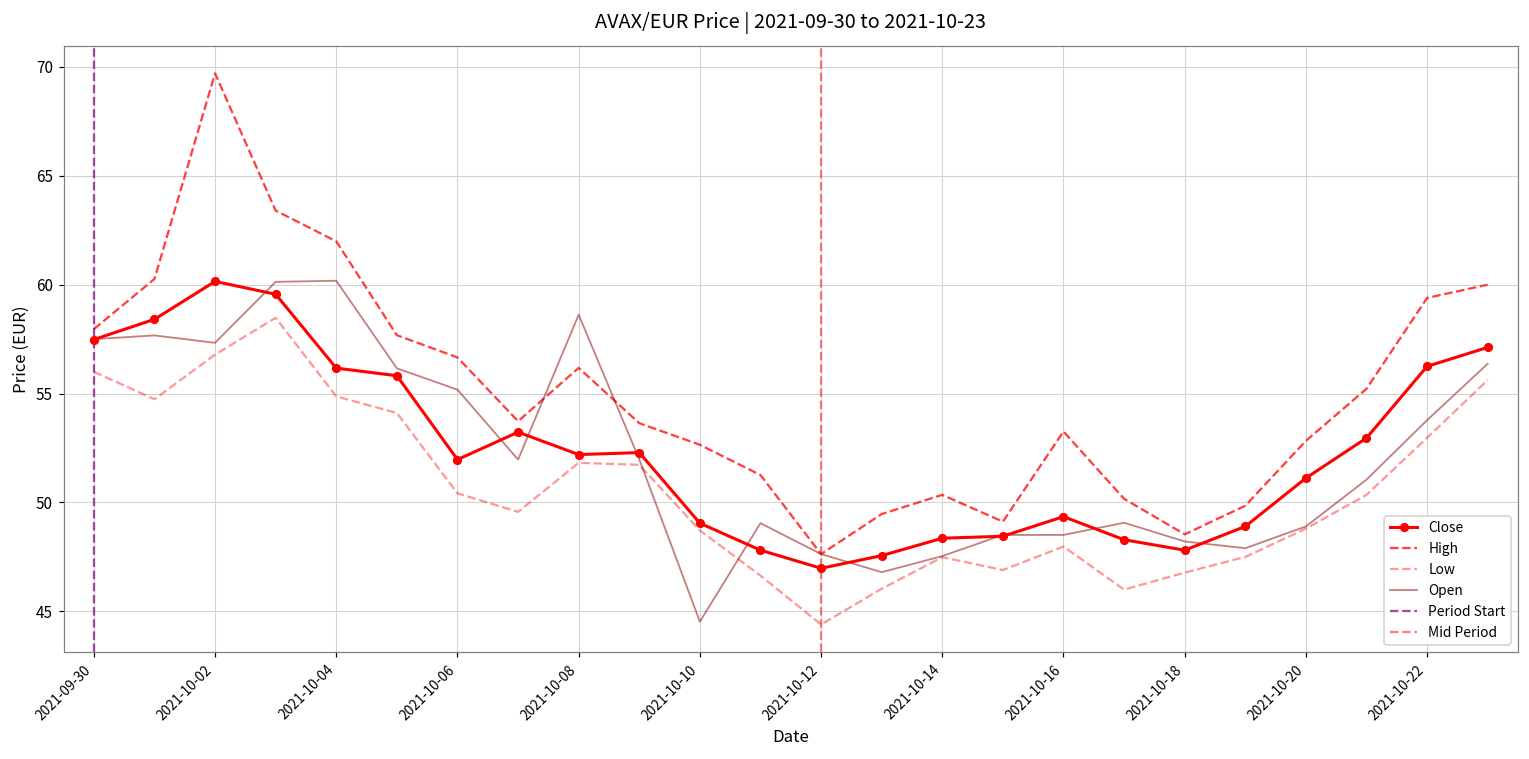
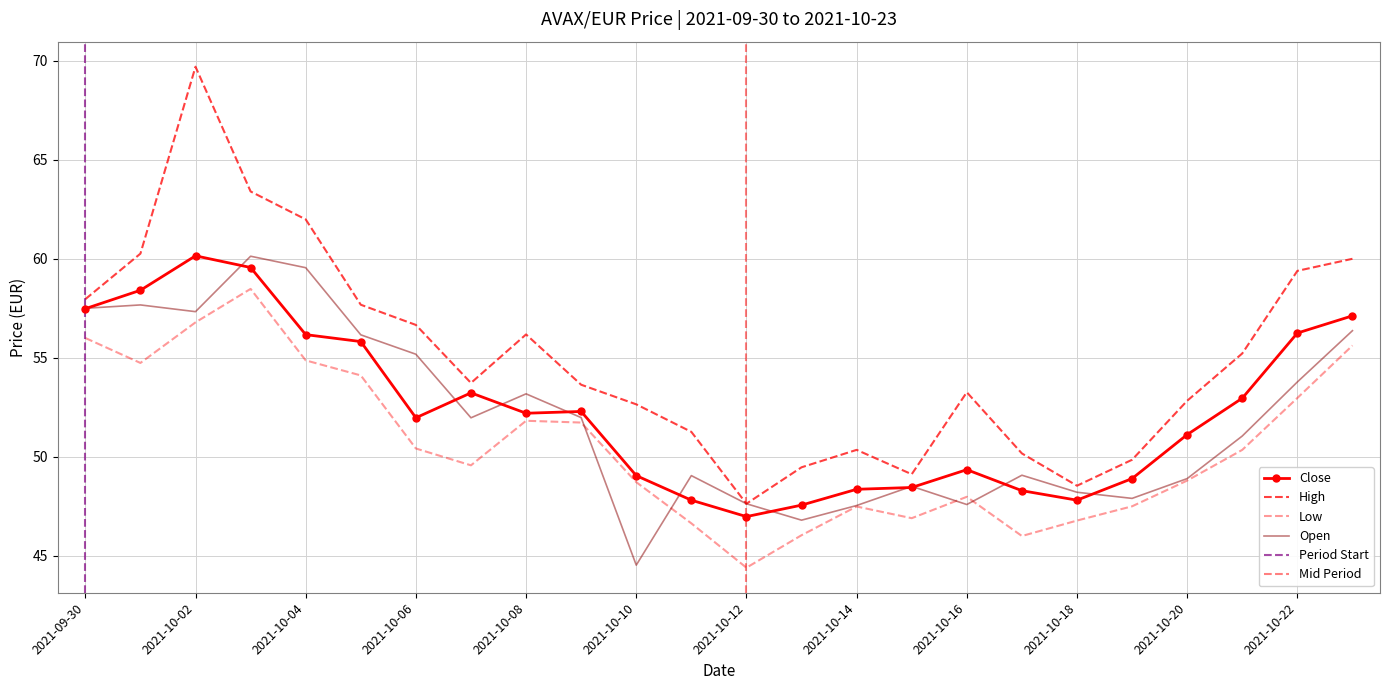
  {
    "Open": {
      "2021-10-02": 57.3,
-     "2021-10-04": 60.2,
+     "2021-10-04": 59.6,
      "2021-10-06": 55.2,
-     "2021-10-08": 58.6,
+     "2021-10-08": 53.2,
      "2021-10-10": 44.5,
-     "2021-10-16": 48.5,
+     "2021-10-16": 47.6,
      "2021-10-18": 48.2,
      "2021-10-22": 53.8
    }
  }
